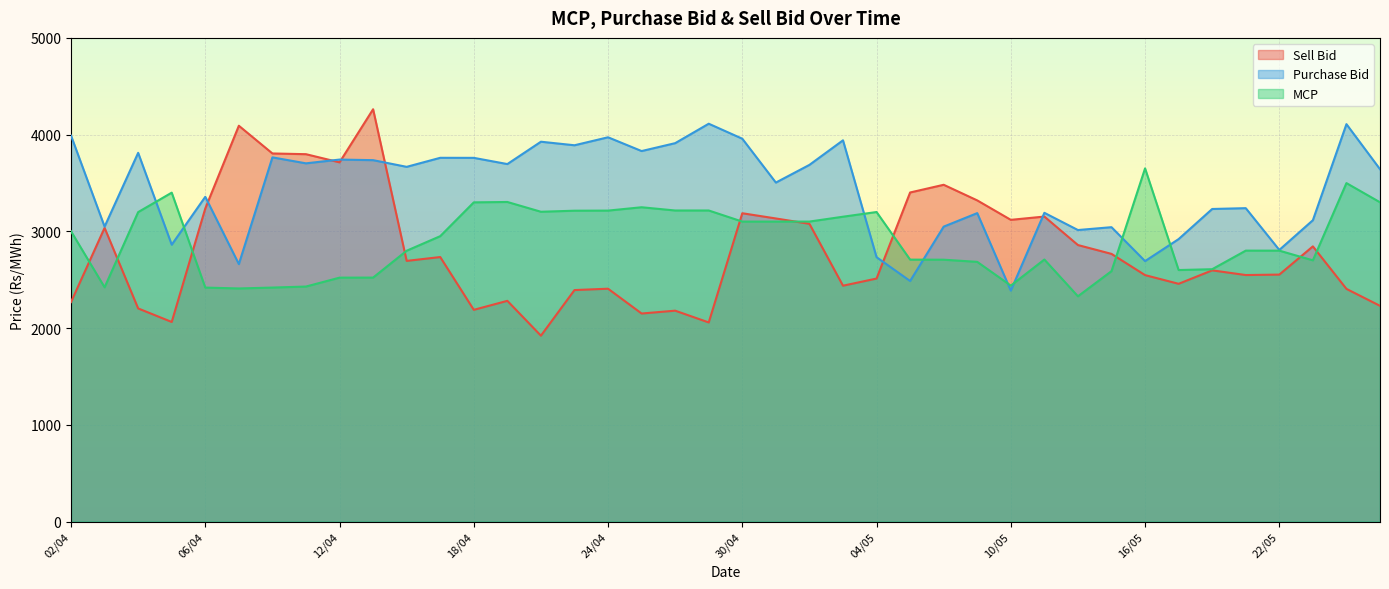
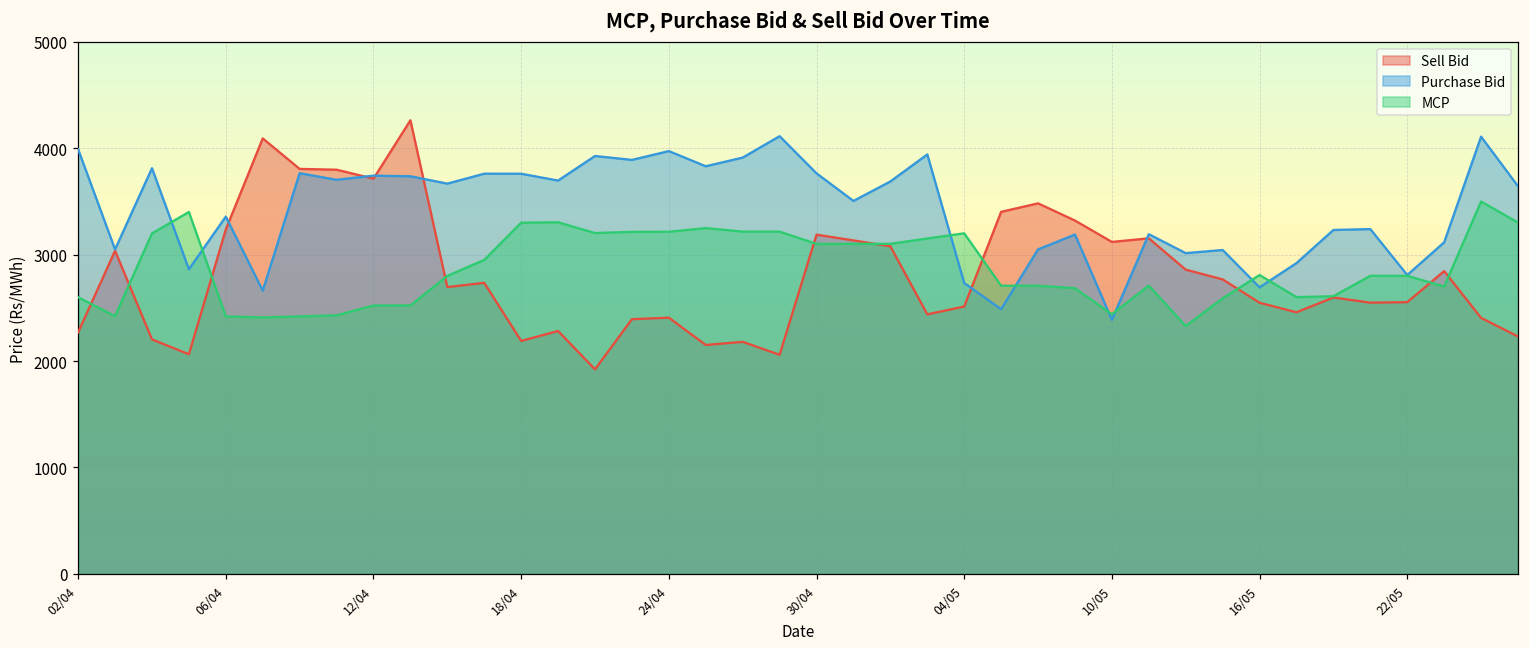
  {
    "Sell Bid": {
      "02/04": 2300,
      "06/04": 3200,
      "12/04": 3700,
      "18/04": 2200,
      "24/04": 2400,
      "30/04": 3200,
      "04/05": 2500,
      "10/05": 3100,
      "16/05": 2500,
      "22/05": 2600
    },
    "Purchase Bid": {
      "02/04": 4000,
      "06/04": 3400,
      "12/04": 3700,
      "18/04": 3800,
      "24/04": 4000,
-     "30/04": 4000,
+     "30/04": 3800,
      "04/05": 2700,
      "10/05": 2400,
      "16/05": 2700
    },
    "MCP": {
-     "02/04": 3000,
+     "02/04": 2600,
      "06/04": 2400,
      "12/04": 2500,
      "18/04": 3300,
      "24/04": 3200,
      "30/04": 3100,
      "04/05": 3200,
      "10/05": 2400,
-     "16/05": 3700
+     "16/05": 2800
    }
  }
